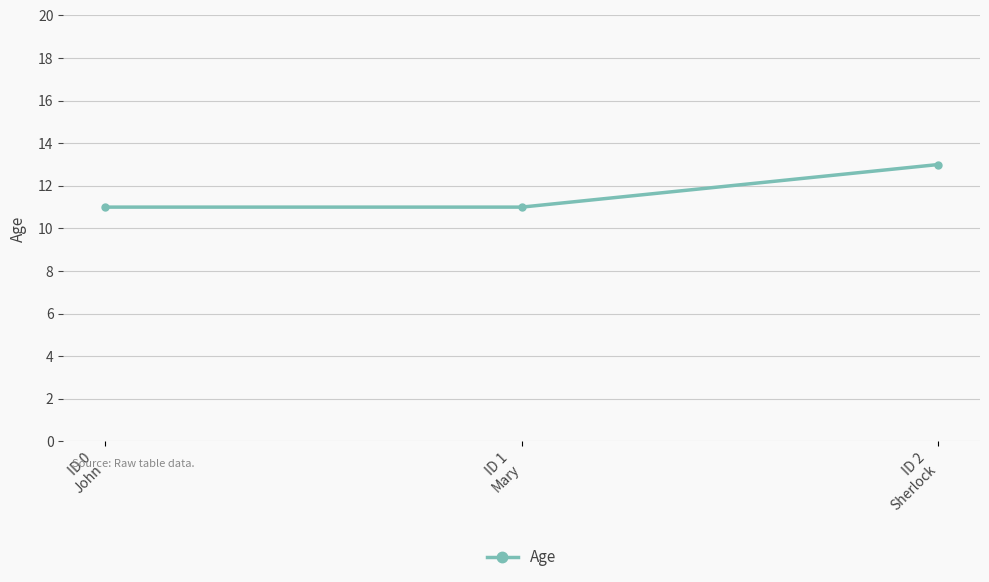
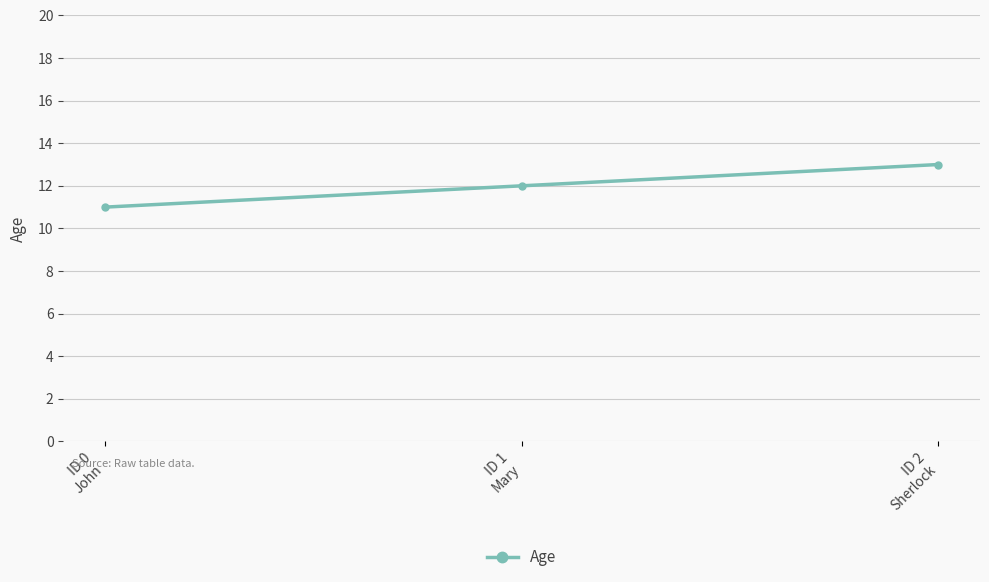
  {
    "ID 0 John": 11,
-   "ID 1 Mary": 11,
+   "ID 1 Mary": 12,
    "ID 2 Sherlock": 13
  }
